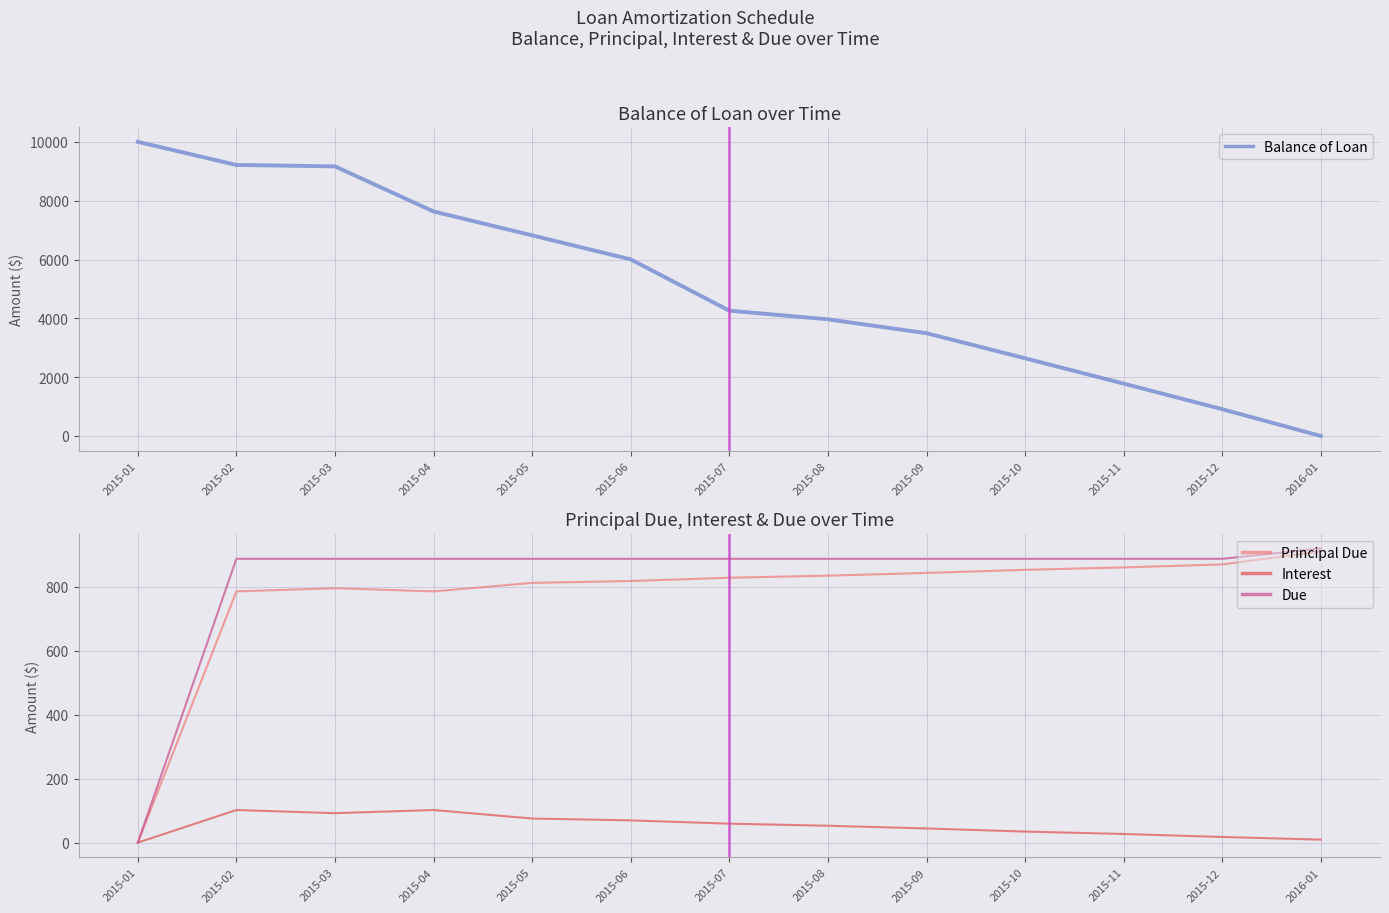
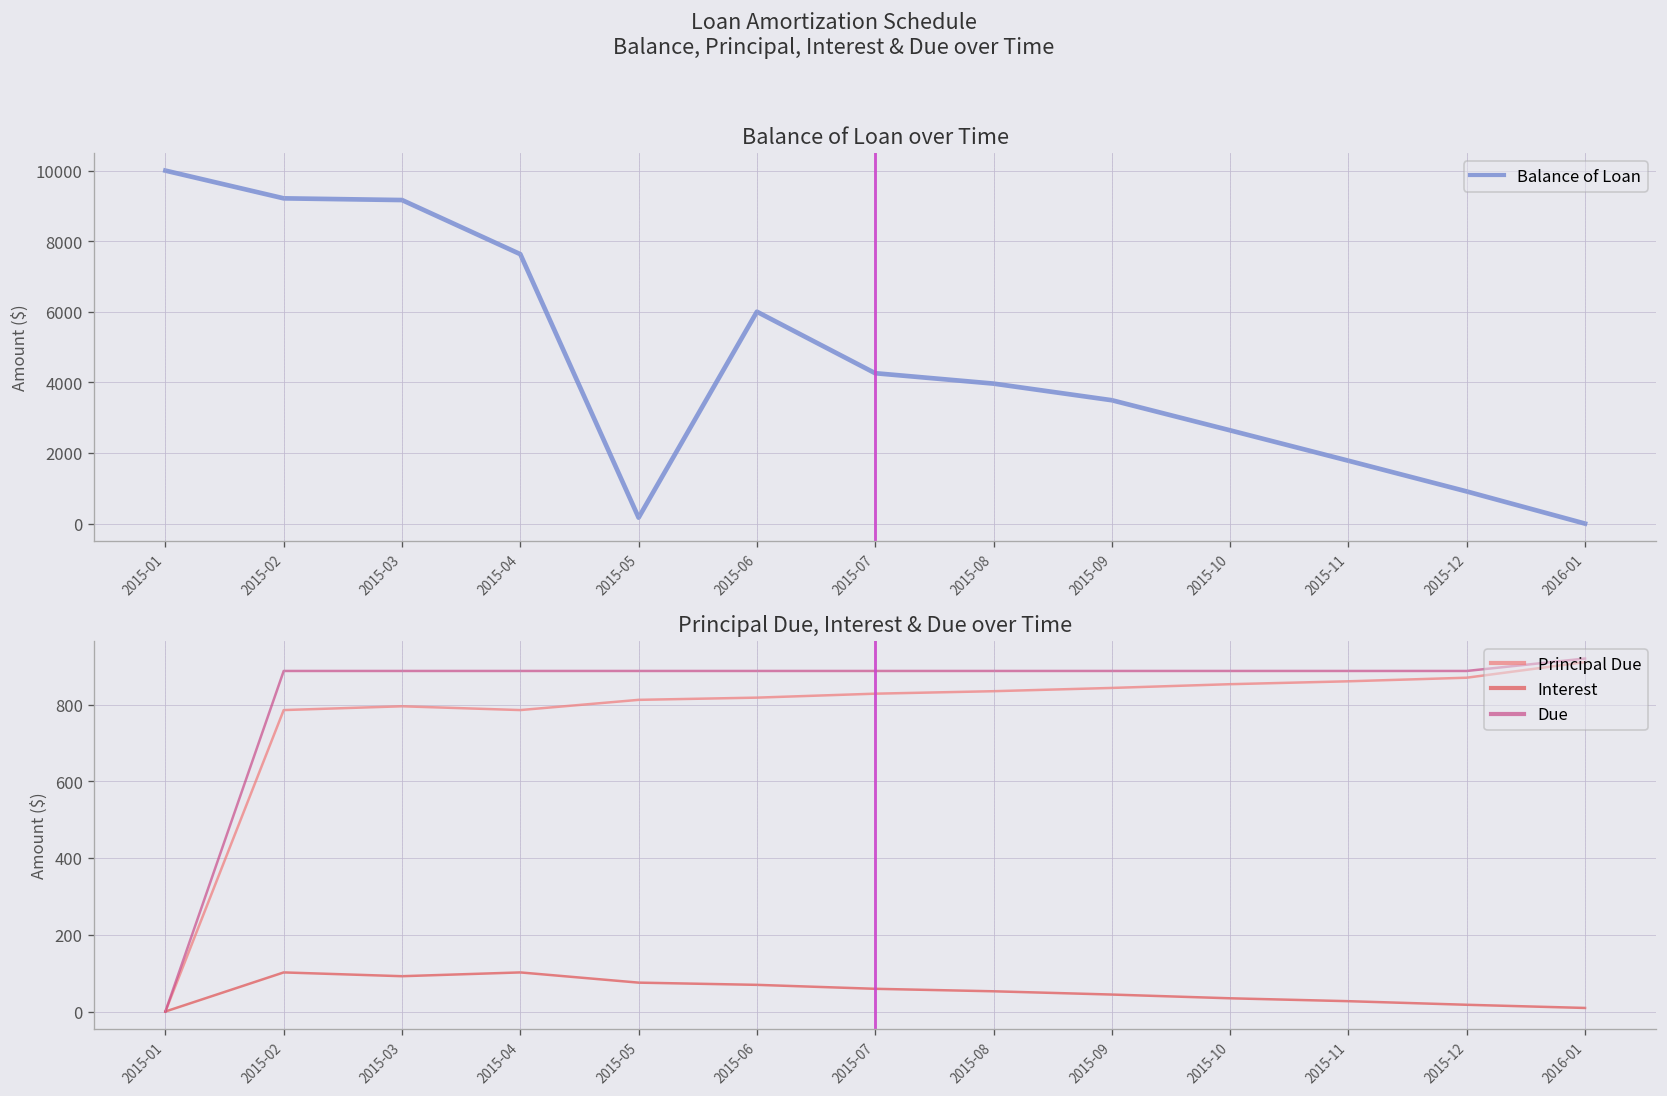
  {
    "Balance of Loan over Time": {
      "2015-01": 10000,
      "2015-02": 9200,
      "2015-03": 9200,
      "2015-04": 7600,
-     "2015-05": 6800,
+     "2015-05": 200,
      "2015-06": 6000,
      "2015-07": 4300,
      "2015-08": 4000,
      "2015-09": 3500,
      "2015-10": 2600,
      "2015-11": 1800,
      "2015-12": 900,
      "2016-01": 0
    }
  }
